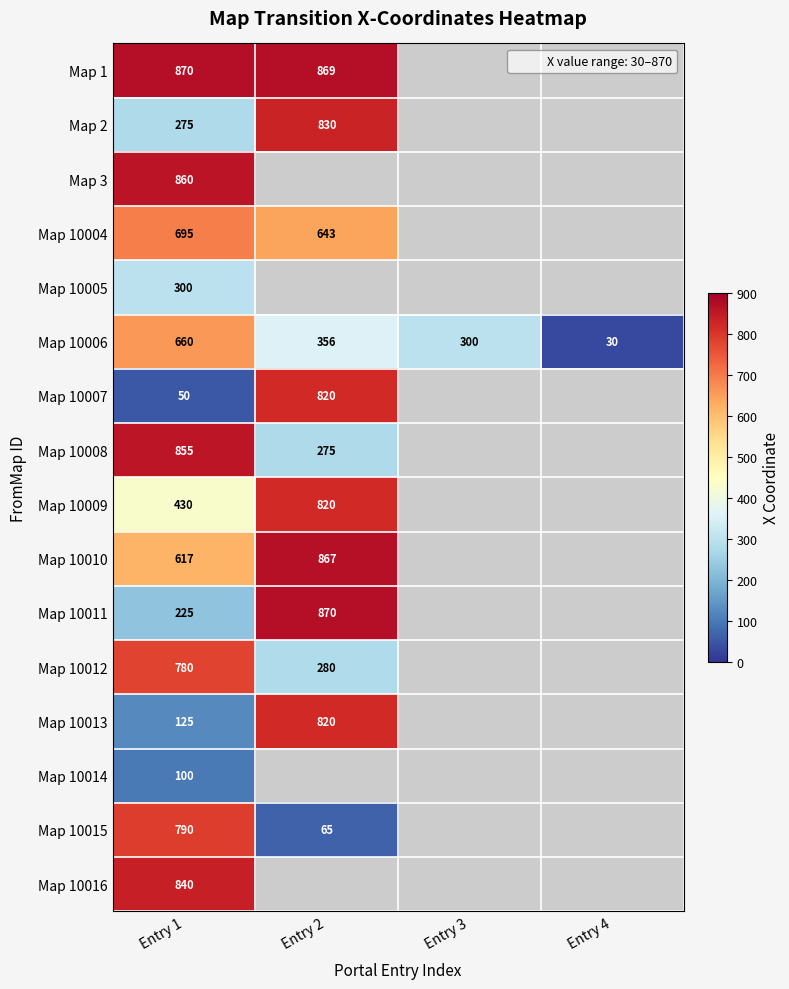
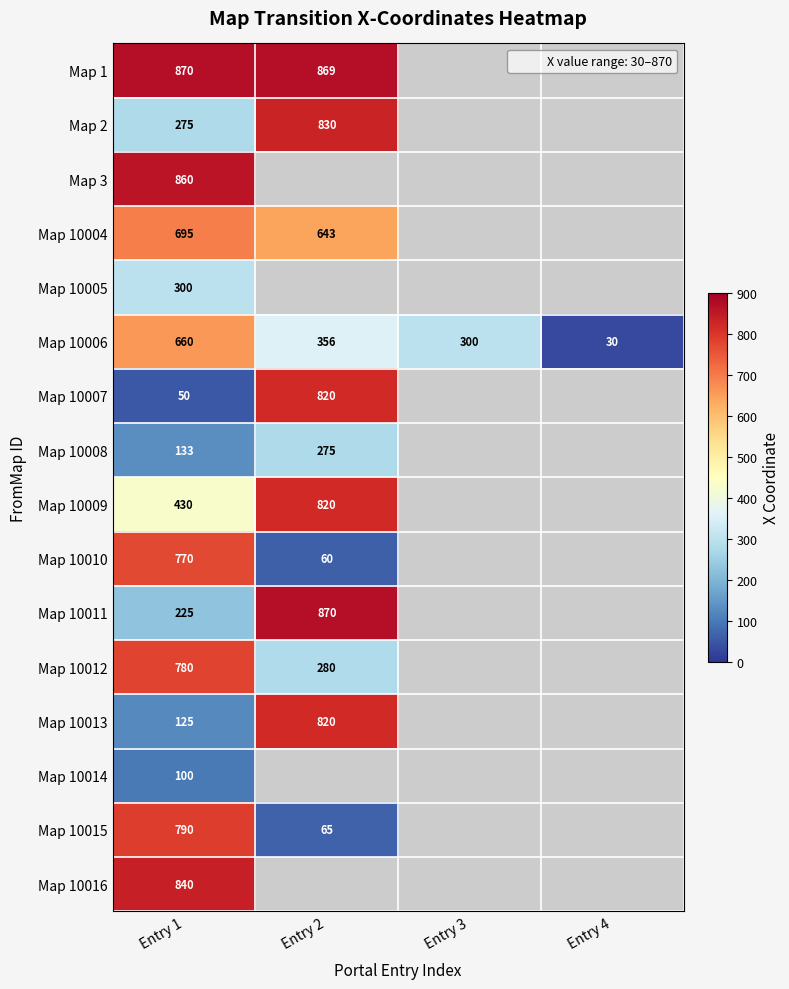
  {
    "Map 1": {
      "Entry 1": 870,
      "Entry 2": 869
    },
    "Map 2": {
      "Entry 1": 275,
      "Entry 2": 830
    },
    "Map 3": {
      "Entry 1": 860
    },
    "Map 10004": {
      "Entry 1": 695,
      "Entry 2": 643
    },
    "Map 10005": {
      "Entry 1": 300
    },
    "Map 10006": {
      "Entry 1": 660,
      "Entry 2": 356,
      "Entry 3": 300,
      "Entry 4": 30
    },
    "Map 10007": {
      "Entry 1": 50,
      "Entry 2": 820
    },
    "Map 10008": {
-     "Entry 1": 855,
+     "Entry 1": 133,
      "Entry 2": 275
    },
    "Map 10009": {
      "Entry 1": 430,
      "Entry 2": 820
    },
    "Map 10010": {
-     "Entry 1": 617,
-     "Entry 2": 867
+     "Entry 1": 770,
+     "Entry 2": 60
    },
    "Map 10011": {
      "Entry 1": 225,
      "Entry 2": 870
    },
    "Map 10012": {
      "Entry 1": 780,
      "Entry 2": 280
    },
    "Map 10013": {
      "Entry 1": 125,
      "Entry 2": 820
    },
    "Map 10014": {
      "Entry 1": 100
    },
    "Map 10015": {
      "Entry 1": 790,
      "Entry 2": 65
    },
    "Map 10016": {
      "Entry 1": 840
    }
  }
